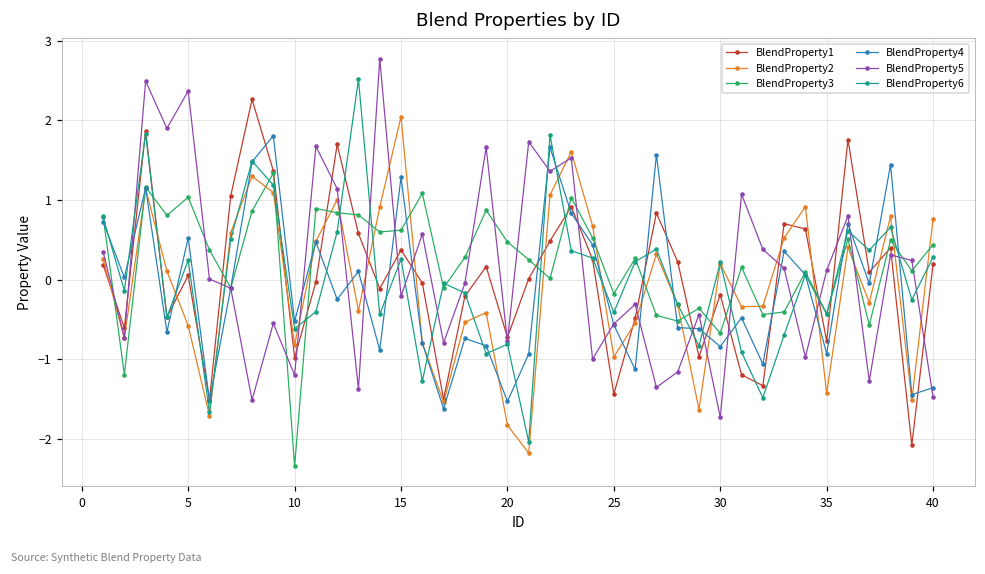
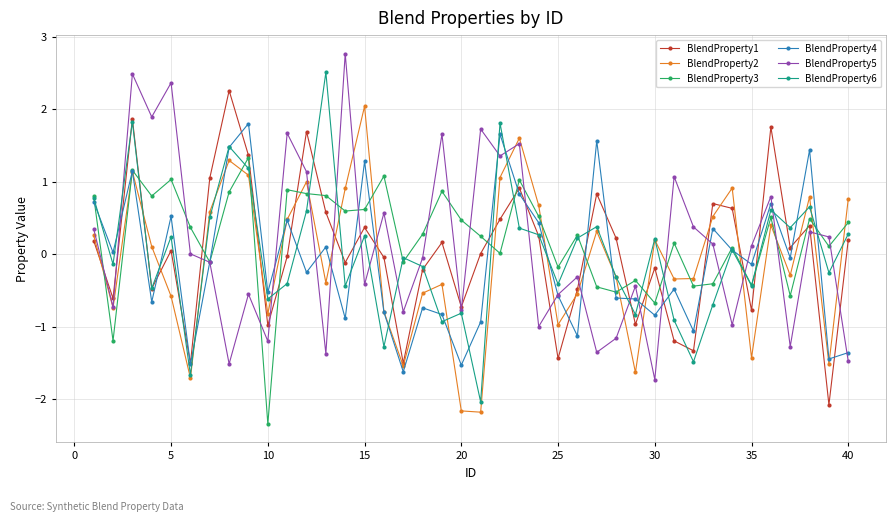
  {
    "BlendProperty1": {
      "5": 0.1,
      "10": -1.0,
      "15": 0.4,
      "20": -0.7,
      "25": -1.4,
      "30": -0.2,
      "35": -0.8,
      "40": 0.2
    },
    "BlendProperty2": {
      "5": -0.6,
      "10": -0.8,
      "15": 2.0,
-     "20": -1.8,
+     "20": -2.2,
      "25": -1.0,
      "35": -1.4,
      "40": 0.8
    },
    "BlendProperty4": {
      "5": 0.5,
      "10": -0.5,
      "15": 1.3,
      "20": -1.5,
      "30": -0.8,
-     "35": -0.9,
+     "35": -0.1,
      "40": -1.4
    },
    "BlendProperty5": {
      "5": 2.4,
      "10": -1.2,
-     "15": -0.2,
+     "15": -0.4,
      "20": -0.8,
      "30": -1.7,
      "35": 0.1,
      "40": -1.5
    }
  }
